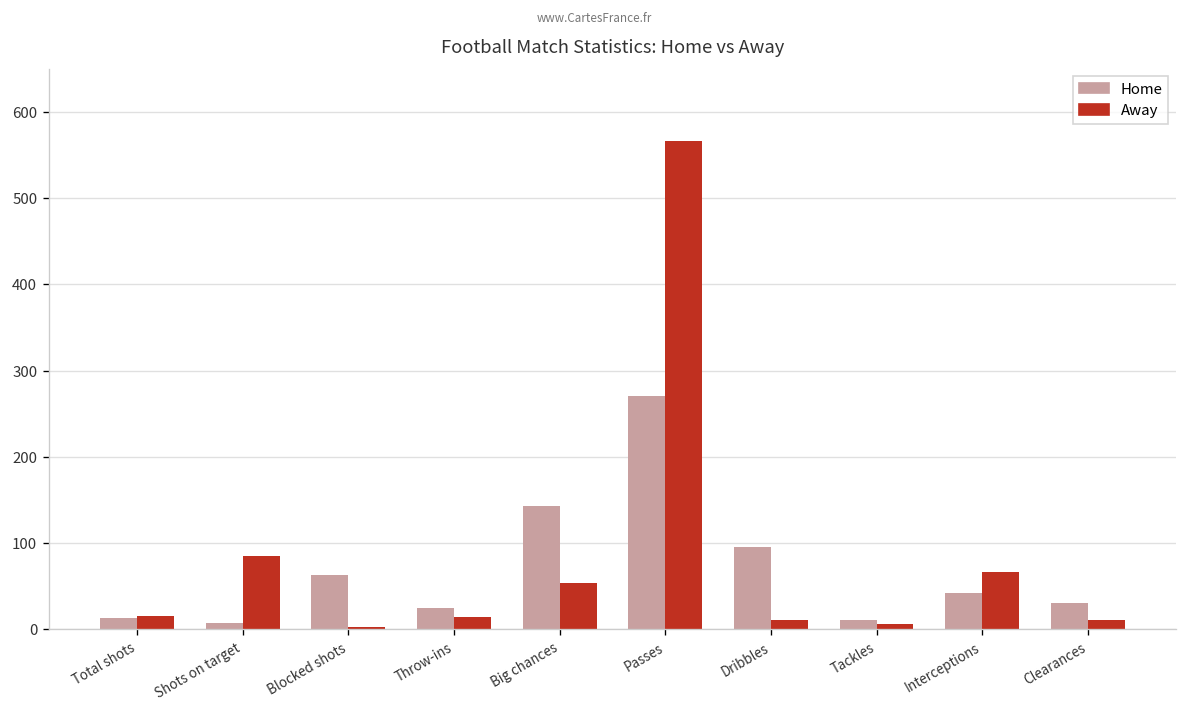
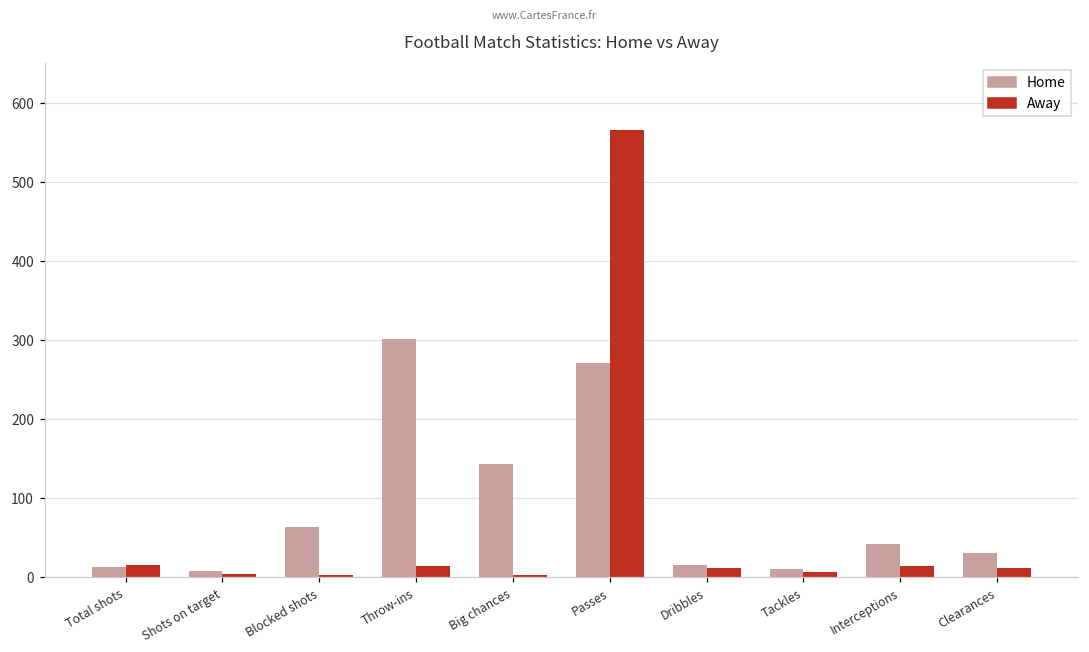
  {
    "Home": {
      "Total shots": 10,
      "Shots on target": 10,
      "Blocked shots": 60,
-     "Throw-ins": 20,
+     "Throw-ins": 300,
      "Big chances": 140,
      "Passes": 270,
-     "Dribbles": 100,
+     "Dribbles": 20,
      "Tackles": 10,
      "Interceptions": 40,
      "Clearances": 30
    },
    "Away": {
      "Total shots": 20,
-     "Shots on target": 90,
+     "Shots on target": 0,
      "Throw-ins": 10,
-     "Big chances": 50,
+     "Big chances": 0,
      "Passes": 570,
      "Dribbles": 10,
      "Tackles": 10,
-     "Interceptions": 70,
+     "Interceptions": 10,
      "Clearances": 10
    }
  }
